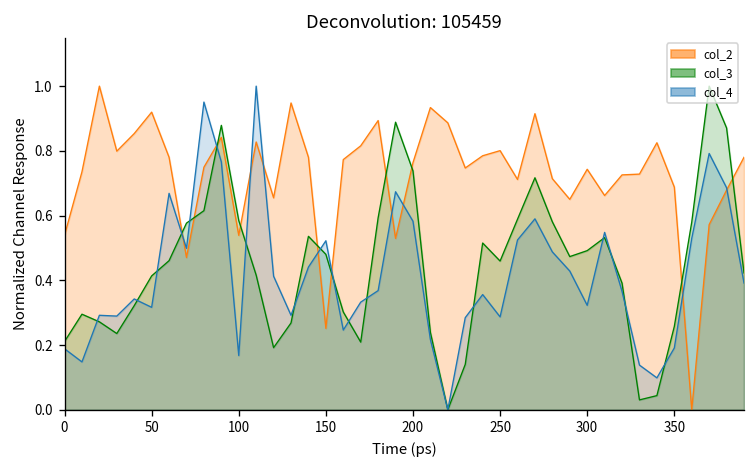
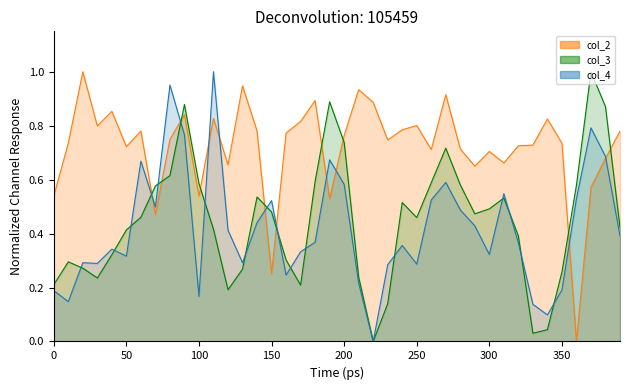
  {
    "col_2": {
      "0": 0.54,
-     "50": 0.92,
+     "50": 0.72,
      "100": 0.54,
      "150": 0.25,
      "200": 0.76,
      "250": 0.80,
-     "300": 0.74,
-     "350": 0.69
+     "300": 0.70,
+     "350": 0.74
    }
  }
